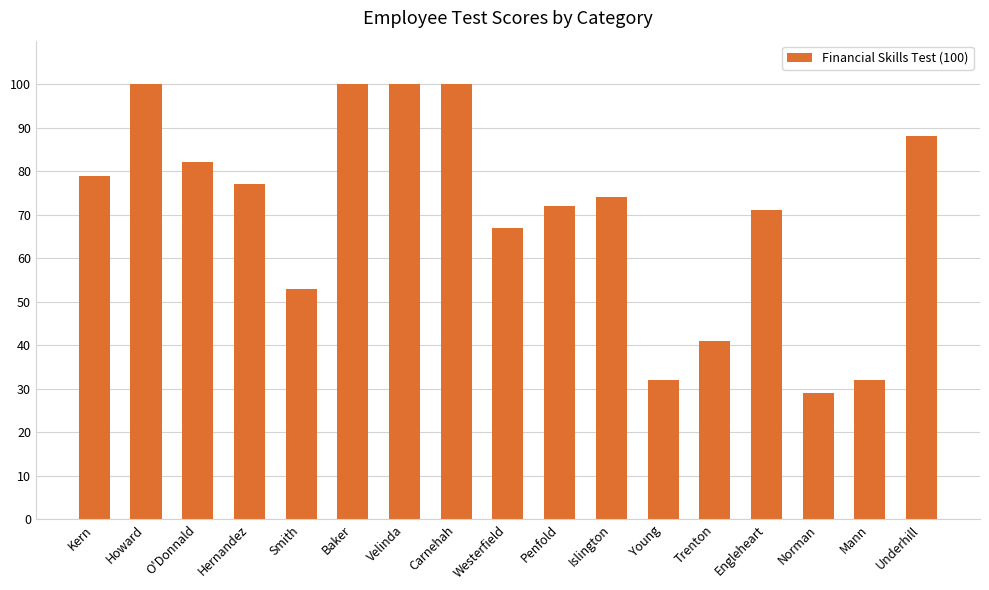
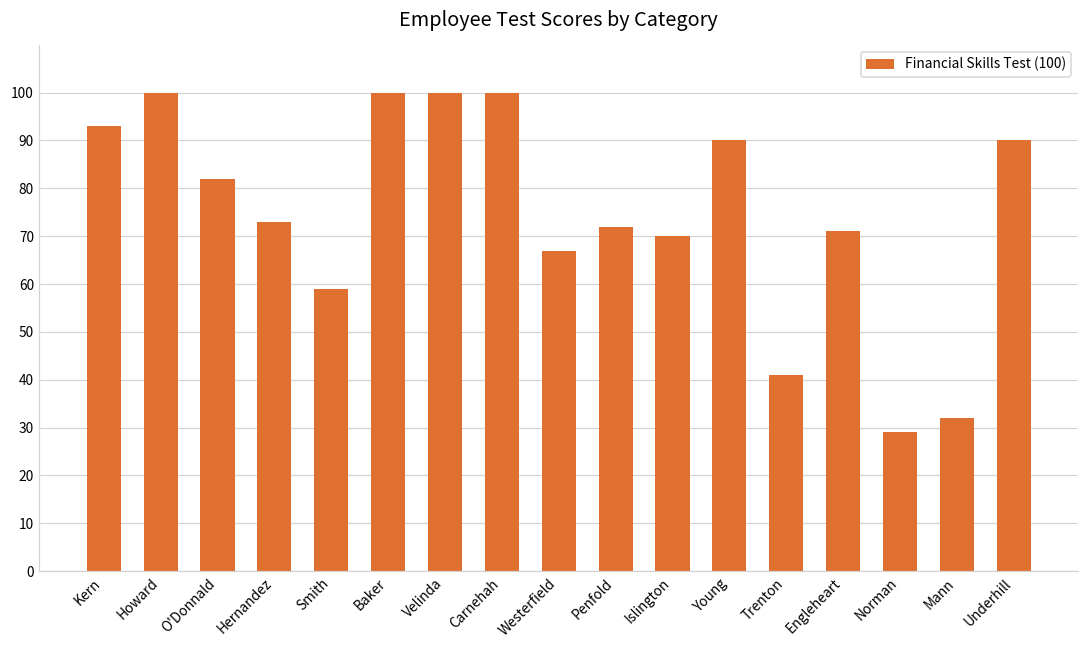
  {
-   "Kern": 79,
+   "Kern": 93,
    "Howard": 100,
    "O'Donnald": 82,
-   "Hernandez": 77,
-   "Smith": 53,
+   "Hernandez": 73,
+   "Smith": 59,
    "Baker": 100,
    "Velinda": 100,
    "Carnehah": 100,
    "Westerfield": 67,
    "Penfold": 72,
-   "Islington": 74,
-   "Young": 32,
+   "Islington": 70,
+   "Young": 90,
    "Trenton": 41,
    "Engleheart": 71,
    "Norman": 29,
    "Mann": 32,
-   "Underhill": 88
+   "Underhill": 90
  }
